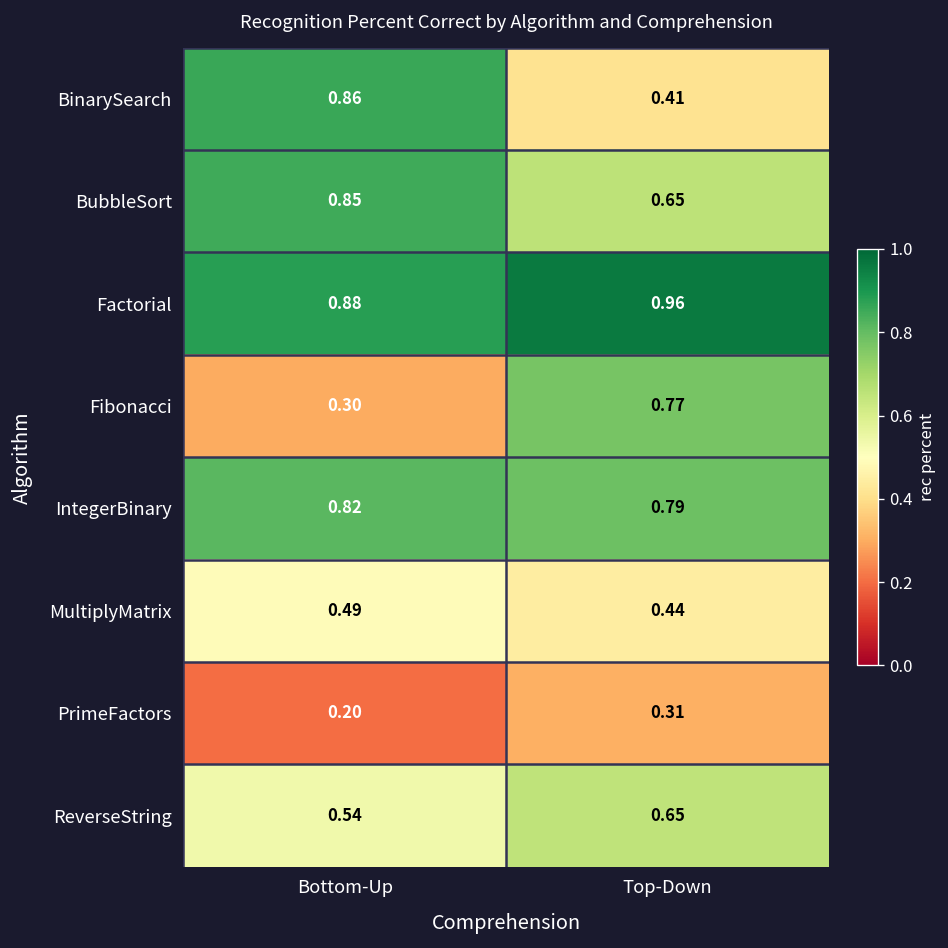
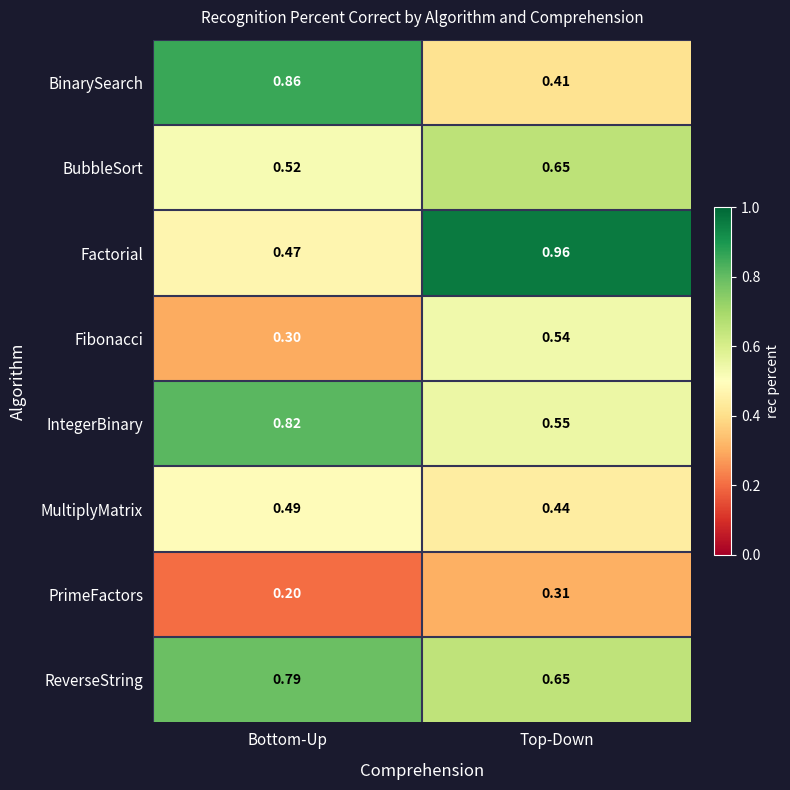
  {
    "BinarySearch": {
      "Bottom-Up": 0.86,
      "Top-Down": 0.41
    },
    "BubbleSort": {
-     "Bottom-Up": 0.85,
+     "Bottom-Up": 0.52,
      "Top-Down": 0.65
    },
    "Factorial": {
-     "Bottom-Up": 0.88,
+     "Bottom-Up": 0.47,
      "Top-Down": 0.96
    },
    "Fibonacci": {
      "Bottom-Up": 0.30,
-     "Top-Down": 0.77
+     "Top-Down": 0.54
    },
    "IntegerBinary": {
      "Bottom-Up": 0.82,
-     "Top-Down": 0.79
+     "Top-Down": 0.55
    },
    "MultiplyMatrix": {
      "Bottom-Up": 0.49,
      "Top-Down": 0.44
    },
    "PrimeFactors": {
      "Bottom-Up": 0.20,
      "Top-Down": 0.31
    },
    "ReverseString": {
-     "Bottom-Up": 0.54,
+     "Bottom-Up": 0.79,
      "Top-Down": 0.65
    }
  }
